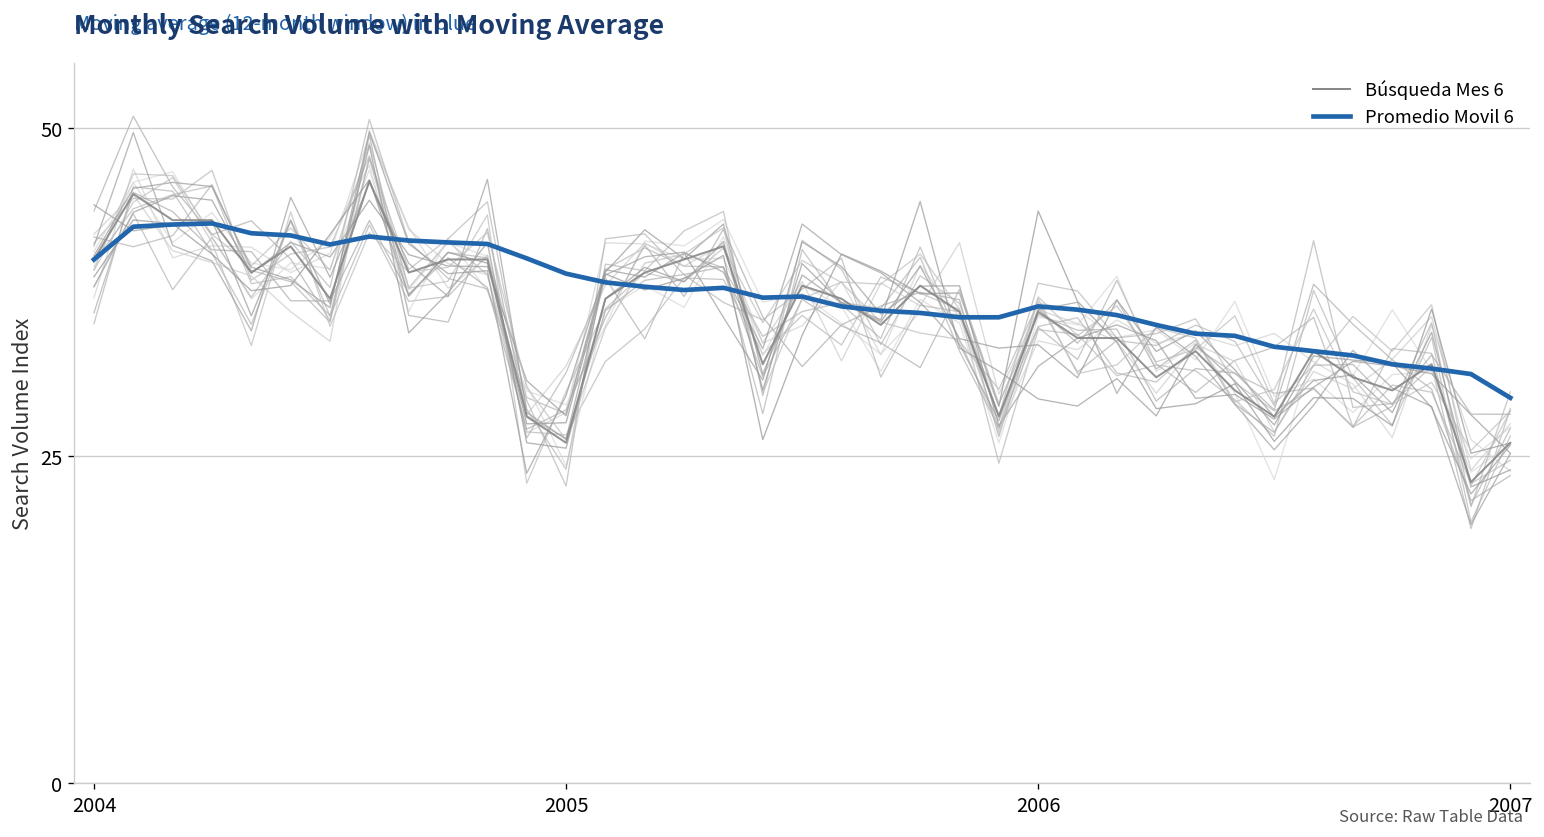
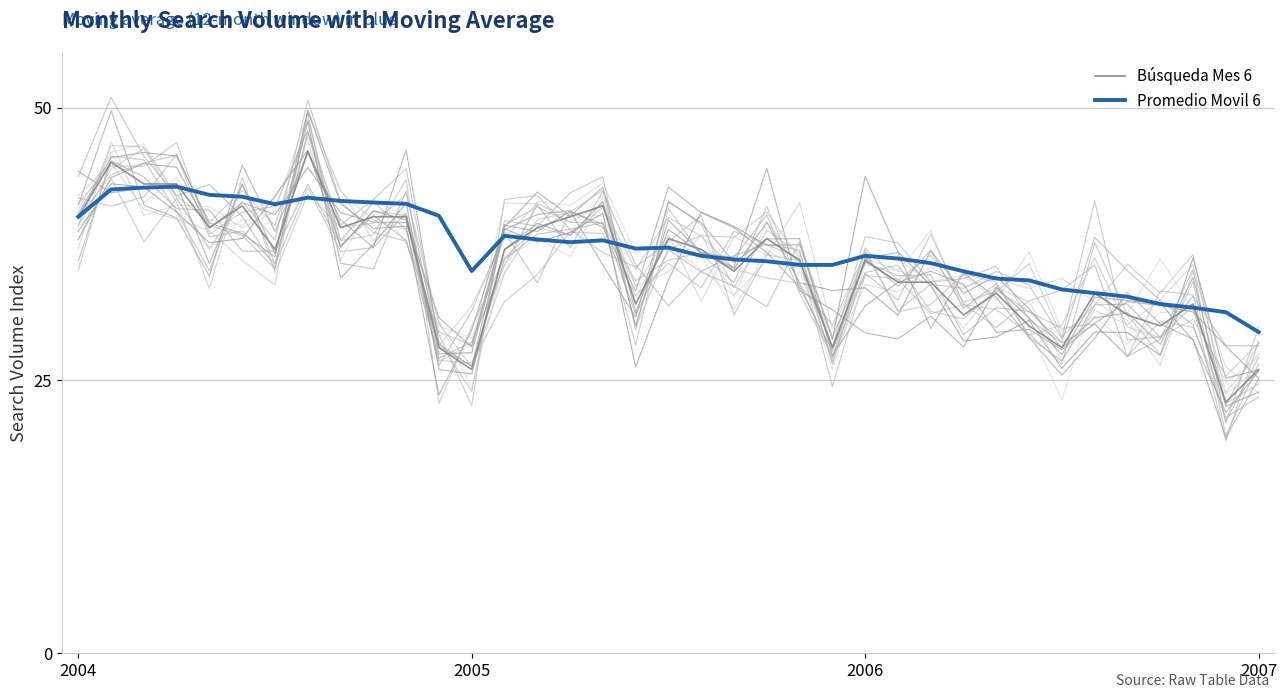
  {
    "Promedio Movil 6": {
-     "2005": 38.9,
+     "2005": 35.0,
      "2007": 29.4
    }
  }
